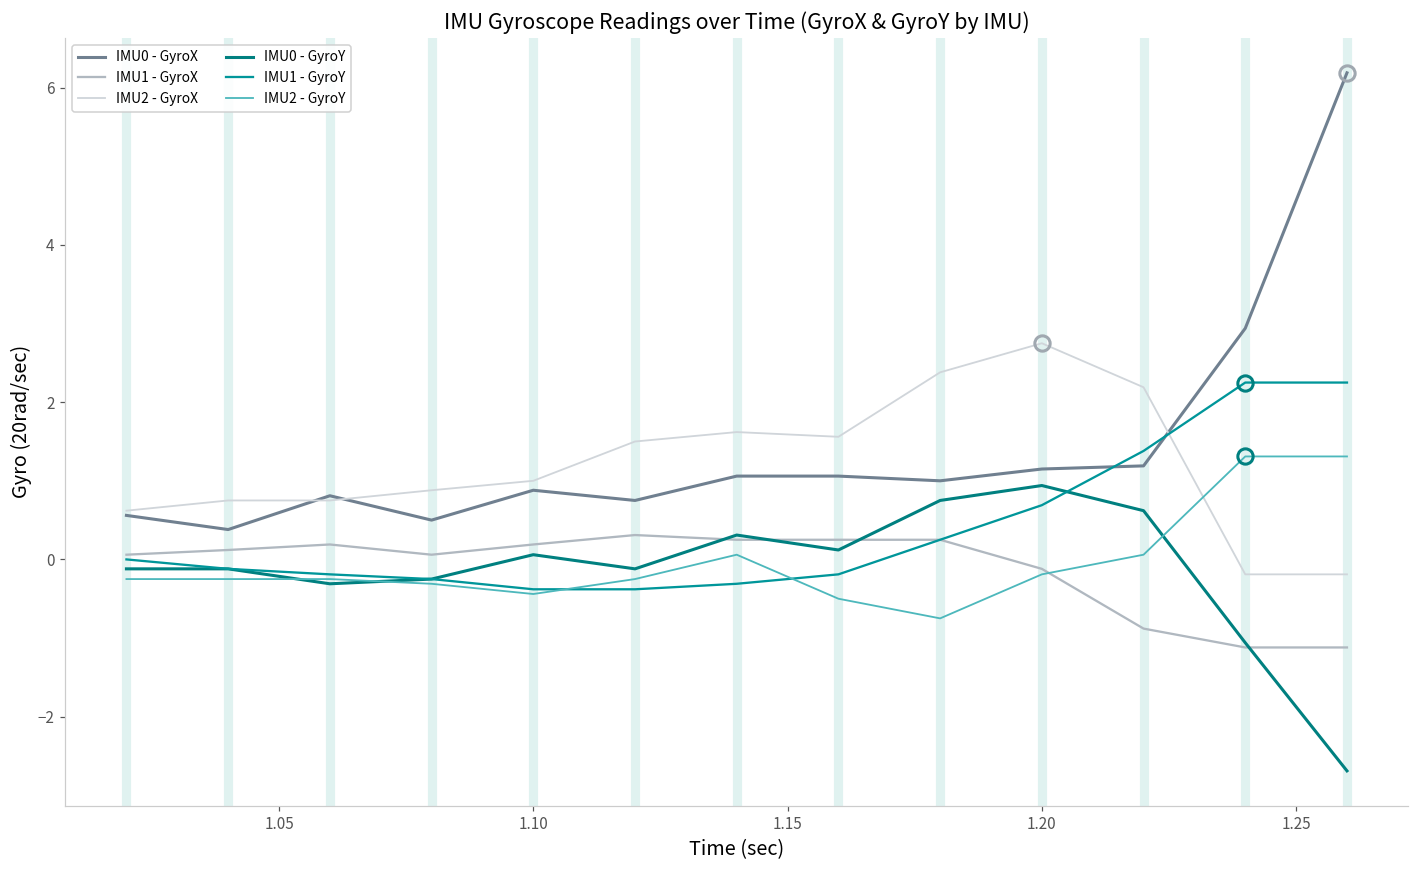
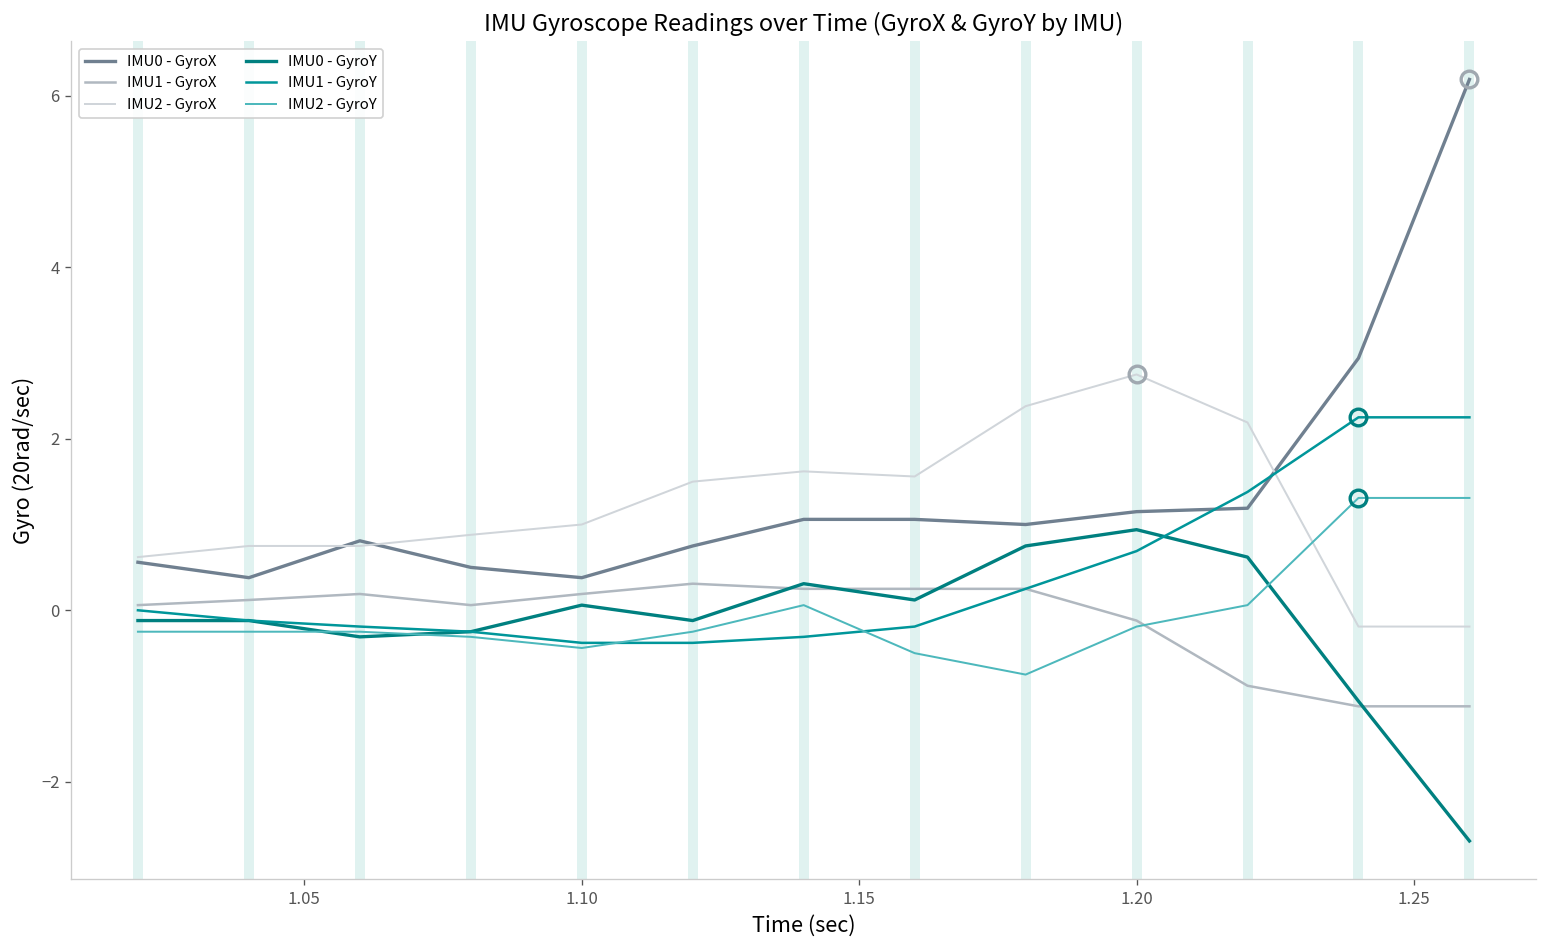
  {
    "IMU0 - GyroX": {
-     "1.10": 0.9,
+     "1.10": 0.4,
      "1.20": 1.2
    },
    "IMU2 - GyroY": {
      "1.10": -0.4,
      "1.20": -0.2
    }
  }
